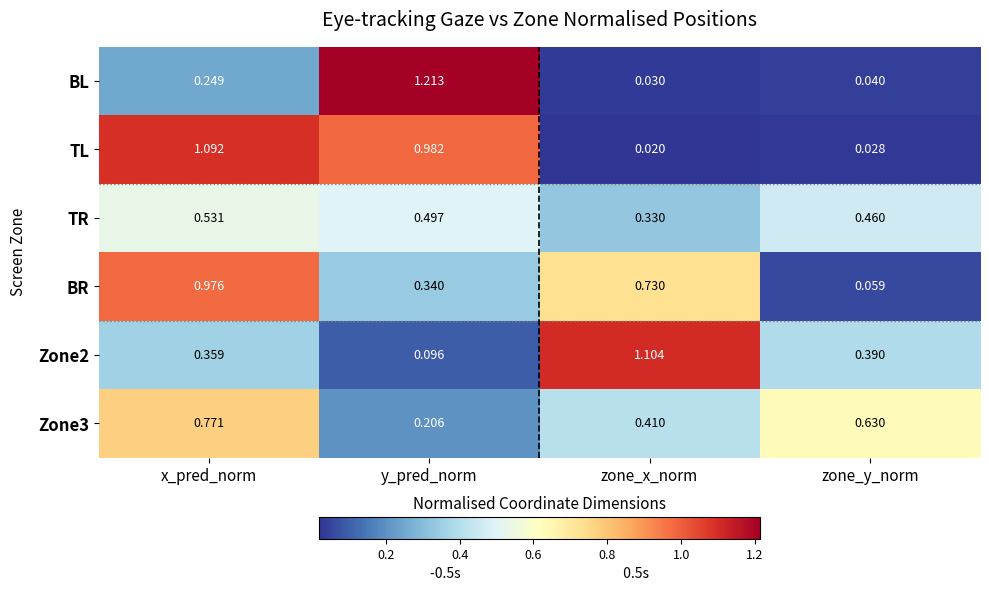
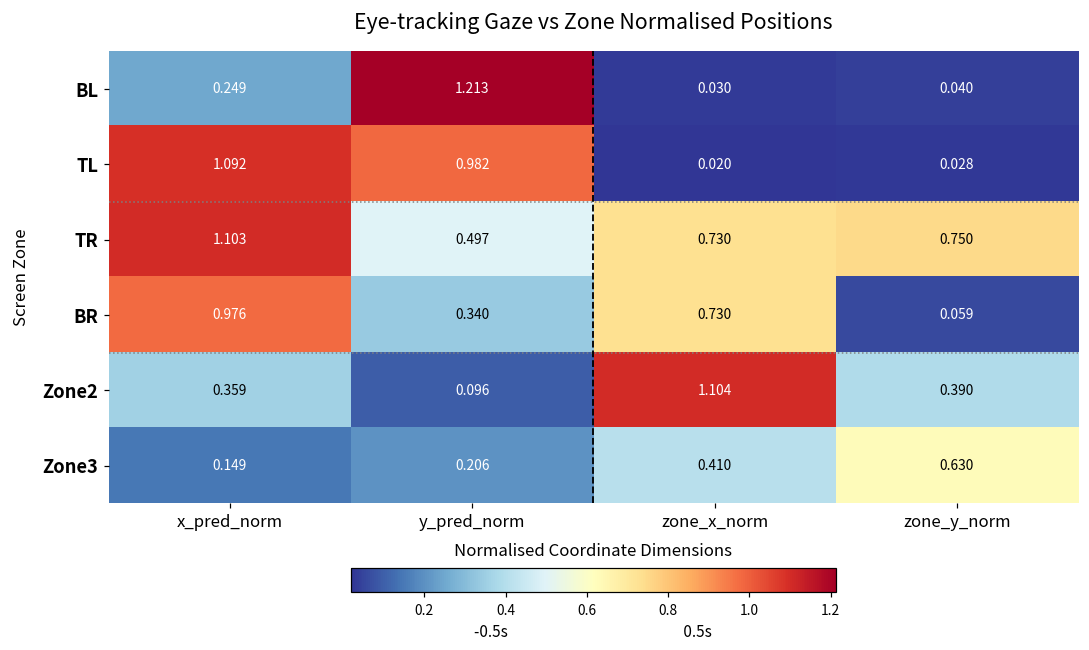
  {
    "BL": {
      "x_pred_norm": 0.249,
      "y_pred_norm": 1.213,
      "zone_x_norm": 0.030,
      "zone_y_norm": 0.040
    },
    "TL": {
      "x_pred_norm": 1.092,
      "y_pred_norm": 0.982,
      "zone_x_norm": 0.020,
      "zone_y_norm": 0.028
    },
    "TR": {
-     "x_pred_norm": 0.531,
+     "x_pred_norm": 1.103,
      "y_pred_norm": 0.497,
-     "zone_x_norm": 0.330,
-     "zone_y_norm": 0.460
+     "zone_x_norm": 0.730,
+     "zone_y_norm": 0.750
    },
    "BR": {
      "x_pred_norm": 0.976,
      "y_pred_norm": 0.340,
      "zone_x_norm": 0.730,
      "zone_y_norm": 0.059
    },
    "Zone2": {
      "x_pred_norm": 0.359,
      "y_pred_norm": 0.096,
      "zone_x_norm": 1.104,
      "zone_y_norm": 0.390
    },
    "Zone3": {
-     "x_pred_norm": 0.771,
+     "x_pred_norm": 0.149,
      "y_pred_norm": 0.206,
      "zone_x_norm": 0.410,
      "zone_y_norm": 0.630
    }
  }
